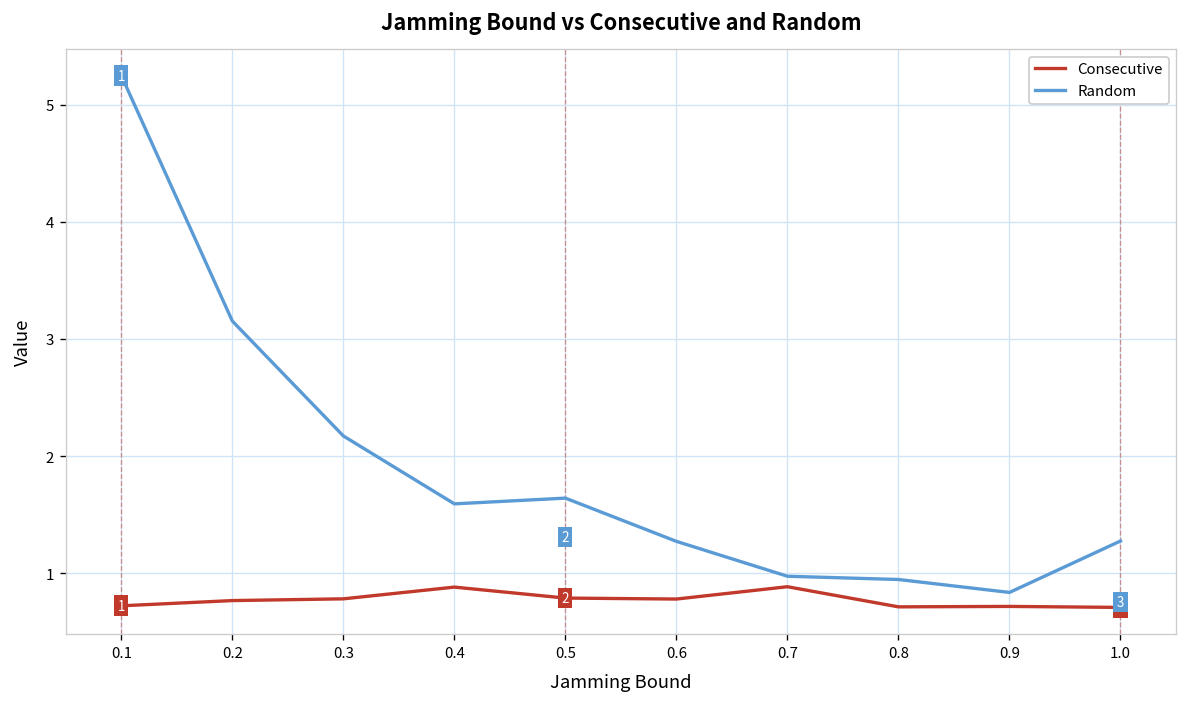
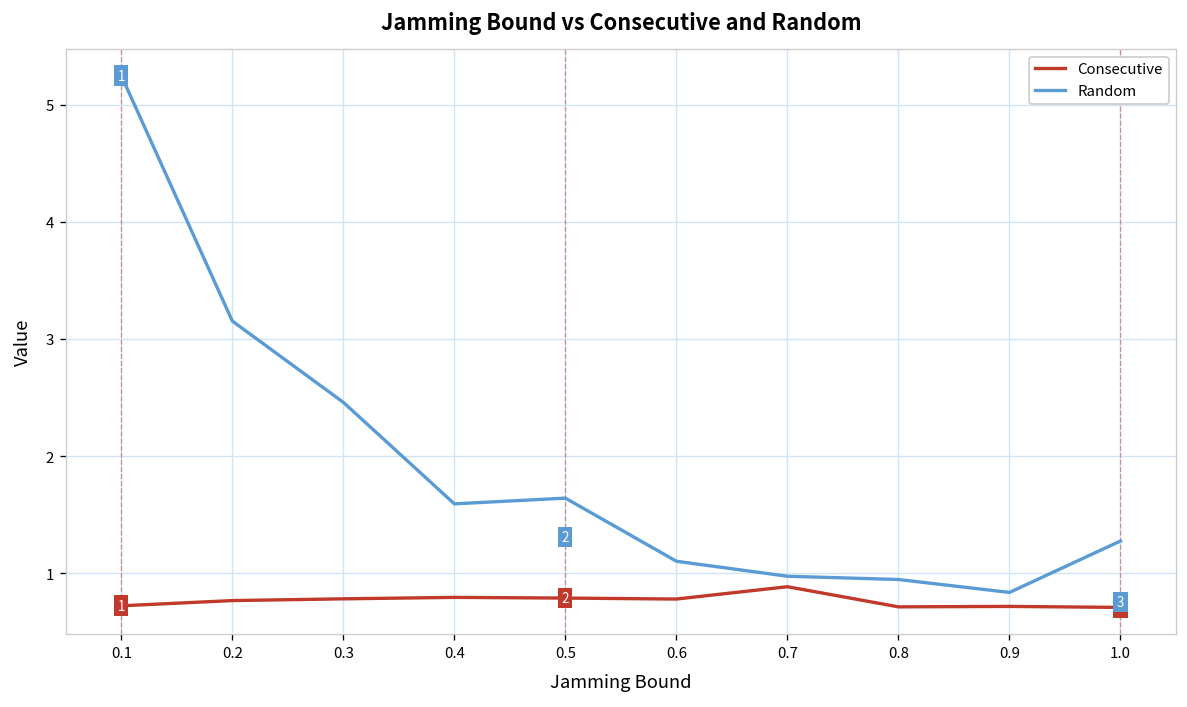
  {
    "Consecutive": {
      "0.2": 0.8,
      "0.3": 0.8,
-     "0.4": 0.9,
+     "0.4": 0.8,
      "0.6": 0.8,
      "0.7": 0.9,
      "0.8": 0.7,
      "0.9": 0.7
    },
    "Random": {
      "0.2": 3.2,
-     "0.3": 2.2,
+     "0.3": 2.5,
      "0.4": 1.6,
-     "0.6": 1.3,
+     "0.6": 1.1,
      "0.7": 1.0,
      "0.8": 0.9,
      "0.9": 0.8,
      "1.0": 1.3
    }
  }
